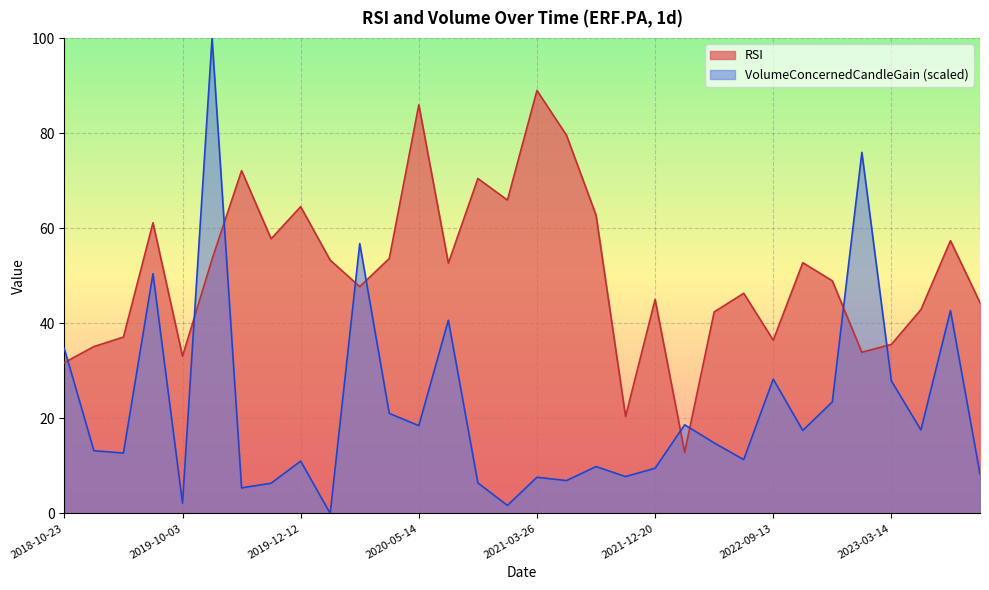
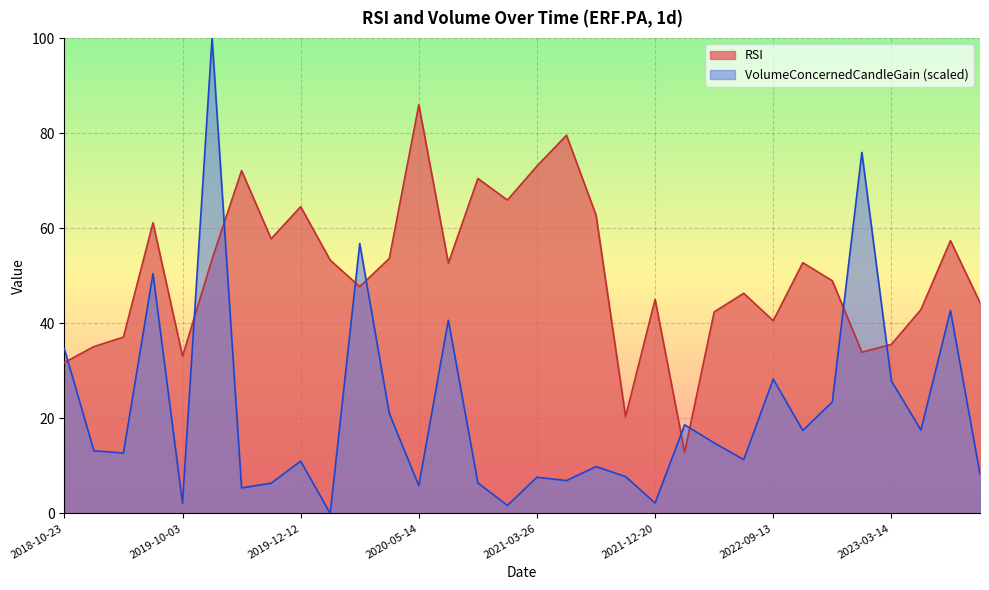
  {
    "RSI": {
      "2018-10-23": 32,
      "2019-10-03": 33,
      "2019-12-12": 65,
      "2020-05-14": 86,
-     "2021-03-26": 89,
+     "2021-03-26": 73,
      "2021-12-20": 45,
-     "2022-09-13": 36,
+     "2022-09-13": 41,
      "2023-03-14": 36
    },
    "VolumeConcernedCandleGain (scaled)": {
      "2018-10-23": 35,
      "2019-10-03": 2,
      "2019-12-12": 11,
-     "2020-05-14": 18,
+     "2020-05-14": 6,
      "2021-03-26": 8,
-     "2021-12-20": 10,
+     "2021-12-20": 2,
      "2022-09-13": 28,
      "2023-03-14": 28
    }
  }
